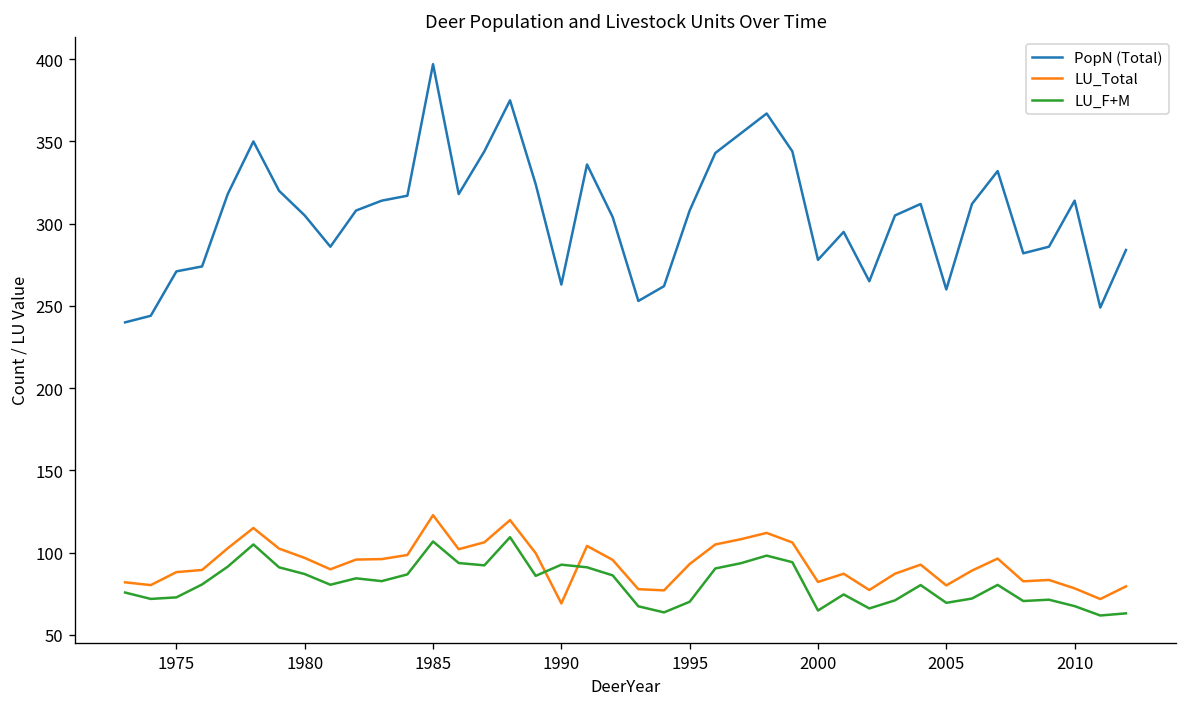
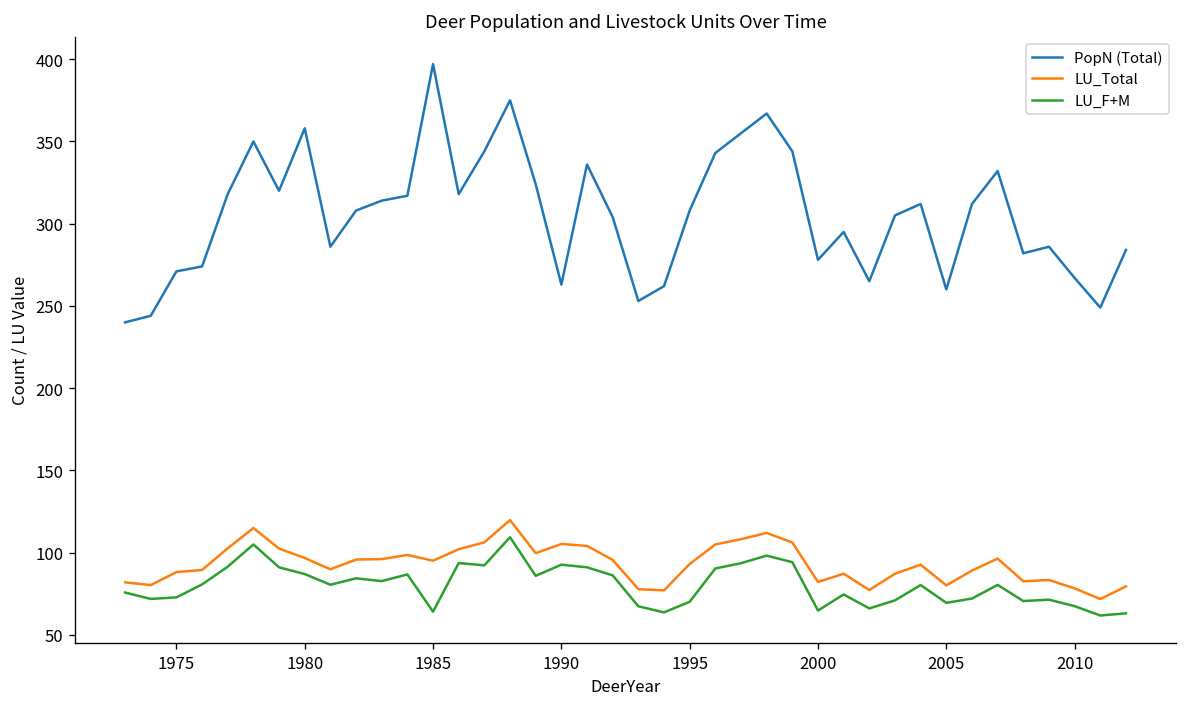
  {
    "PopN (Total)": {
      "1975": 271,
-     "1980": 305,
+     "1980": 358,
      "1985": 397,
      "1990": 263,
      "1995": 308,
      "2000": 278,
      "2005": 260,
-     "2010": 314
+     "2010": 267
    },
    "LU_Total": {
      "1975": 88,
      "1980": 97,
-     "1985": 123,
-     "1990": 69,
+     "1985": 95,
+     "1990": 105,
      "1995": 93,
      "2000": 82,
      "2005": 80,
      "2010": 78
    },
    "LU_F+M": {
      "1975": 73,
      "1980": 87,
-     "1985": 107,
+     "1985": 64,
      "1990": 93,
      "1995": 70,
      "2000": 65,
      "2005": 69,
      "2010": 67
    }
  }
